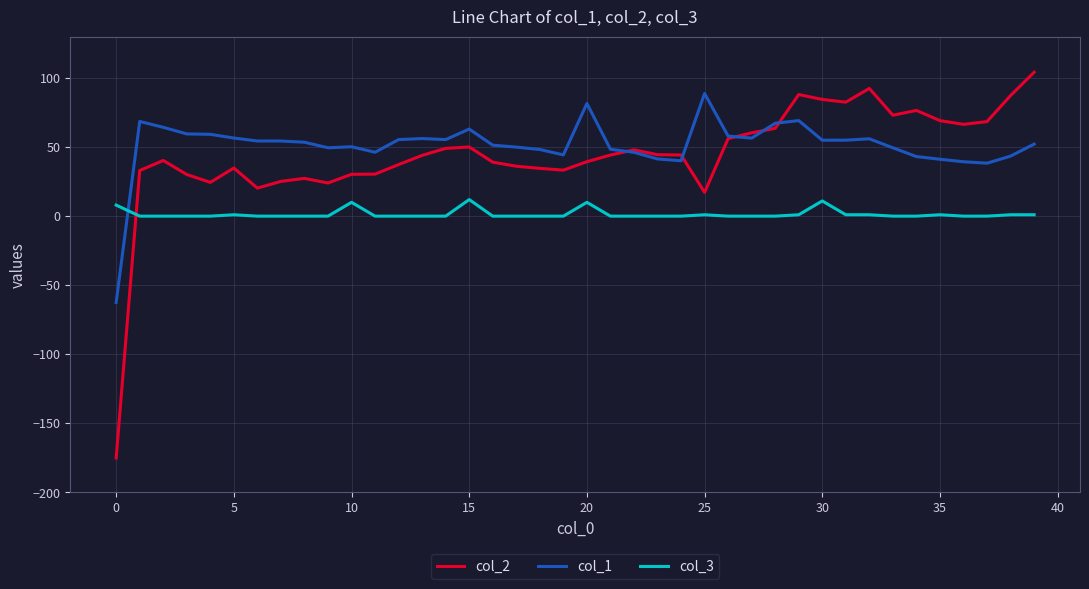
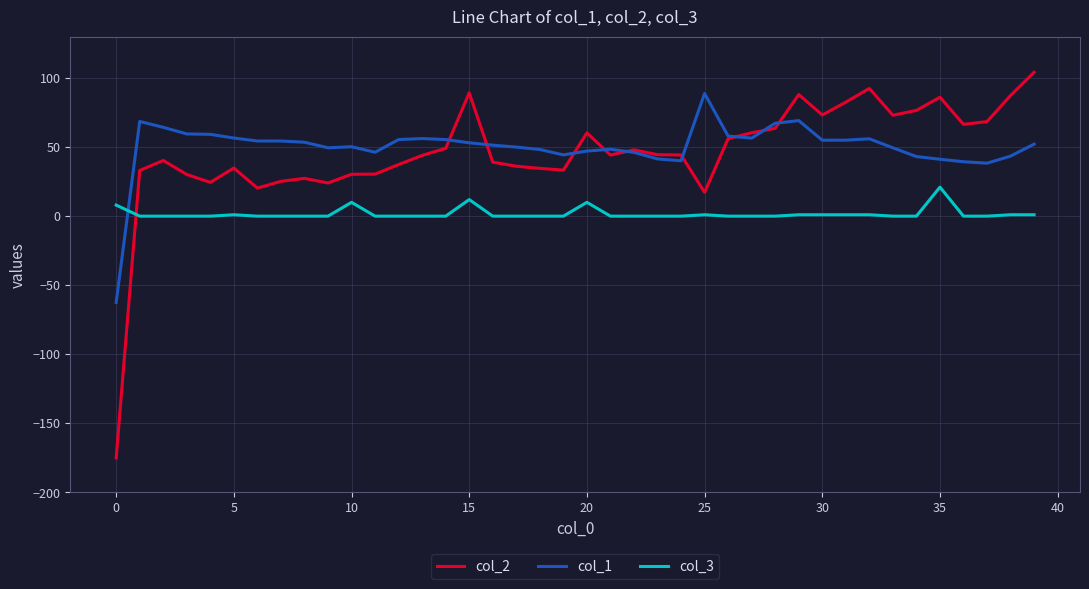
  {
    "col_2": {
      "0": -175,
      "5": 35,
      "10": 30,
-     "15": 50,
-     "20": 39,
+     "15": 89,
+     "20": 60,
      "25": 17,
-     "30": 85,
-     "35": 69
+     "30": 73,
+     "35": 86
    },
    "col_1": {
      "0": -63,
      "5": 57,
      "10": 50,
-     "15": 63,
-     "20": 82,
+     "15": 53,
+     "20": 47,
      "25": 89,
      "30": 55,
      "35": 41
    },
    "col_3": {
      "0": 8,
      "5": 1,
      "10": 10,
      "15": 12,
      "20": 10,
      "25": 1,
-     "30": 11,
-     "35": 1
+     "30": 1,
+     "35": 21
    }
  }
